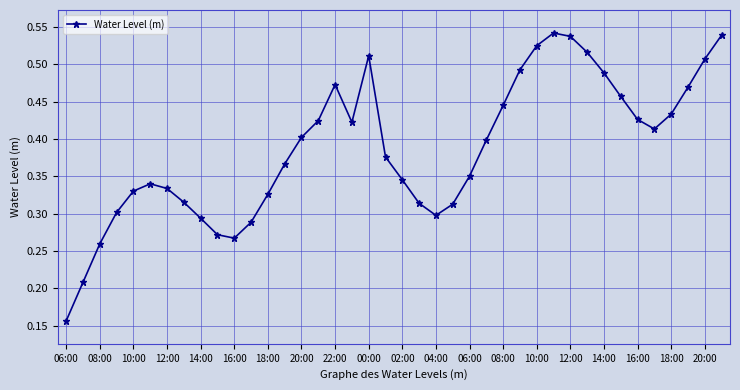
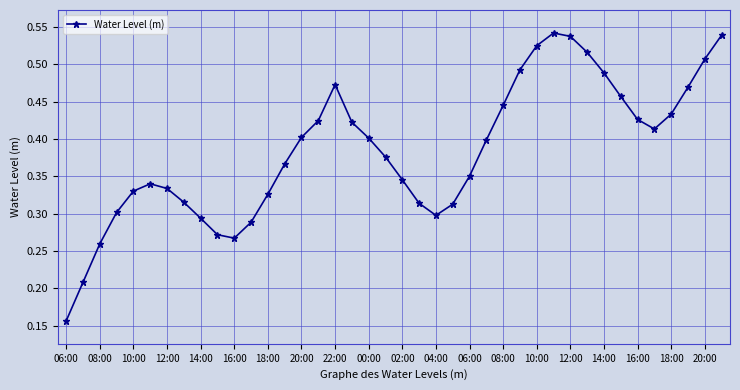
  {
    "22:00": 0.47,
-   "00:00": 0.51,
+   "00:00": 0.40,
    "02:00": 0.35,
    "04:00": 0.30
  }
